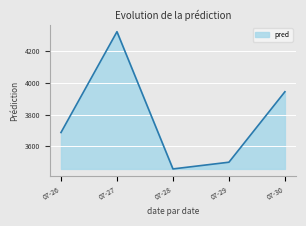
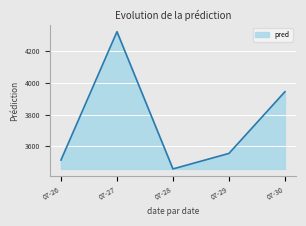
  {
-   "07-26": 3690,
+   "07-26": 3510,
    "07-27": 4320,
    "07-28": 3460,
-   "07-29": 3500,
+   "07-29": 3560,
    "07-30": 3940
  }
